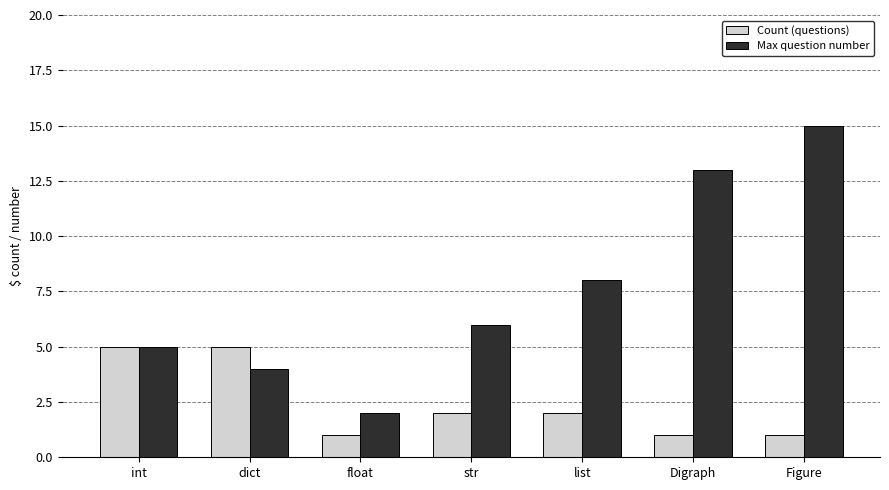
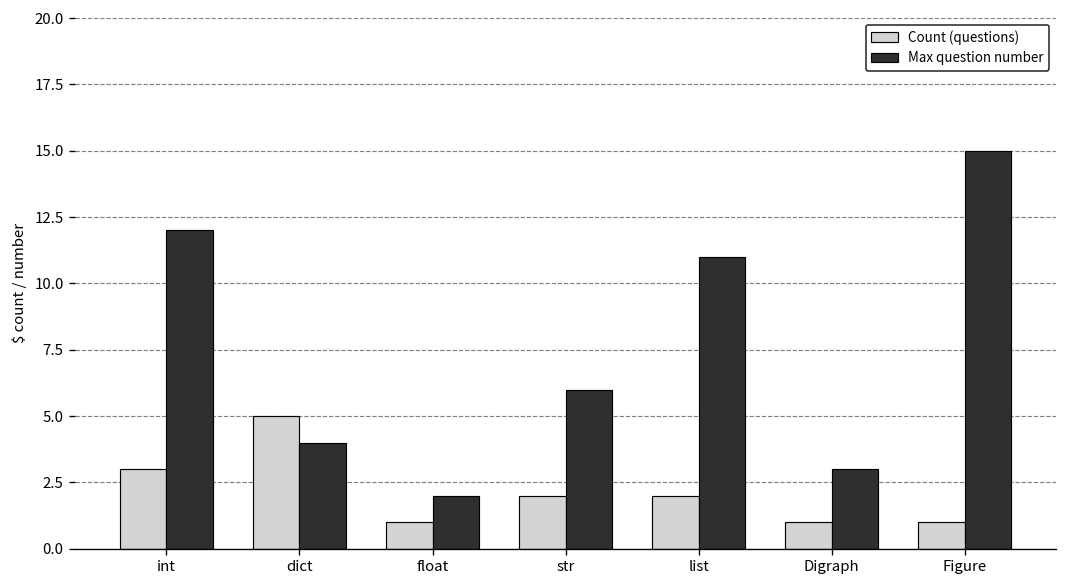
  {
    "Count (questions)": {
-     "int": 5,
+     "int": 3,
      "dict": 5,
      "float": 1,
      "str": 2,
      "list": 2,
      "Digraph": 1,
      "Figure": 1
    },
    "Max question number": {
-     "int": 5,
+     "int": 12,
      "dict": 4,
      "float": 2,
      "str": 6,
-     "list": 8,
-     "Digraph": 13,
+     "list": 11,
+     "Digraph": 3,
      "Figure": 15
    }
  }
